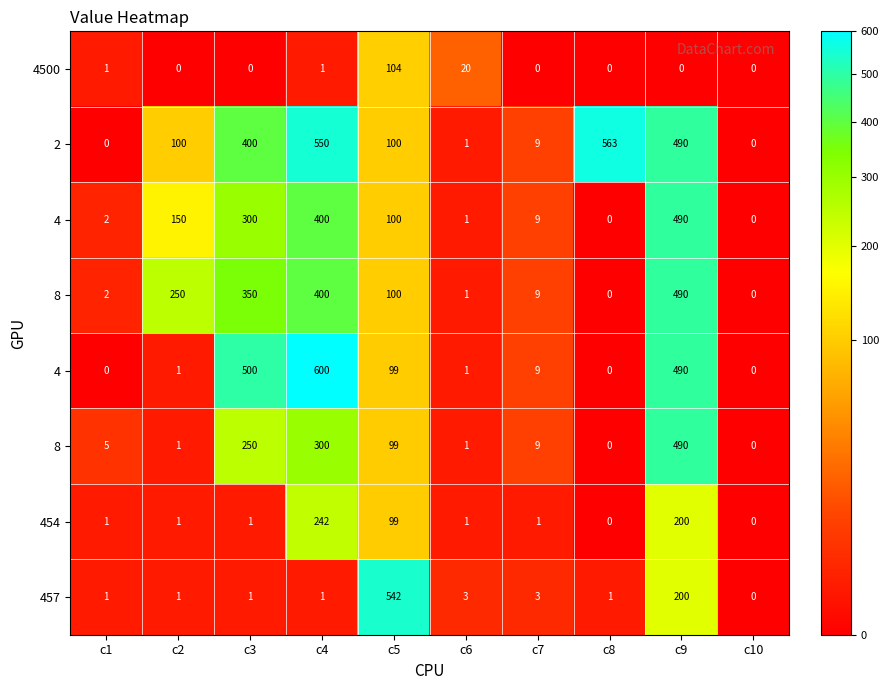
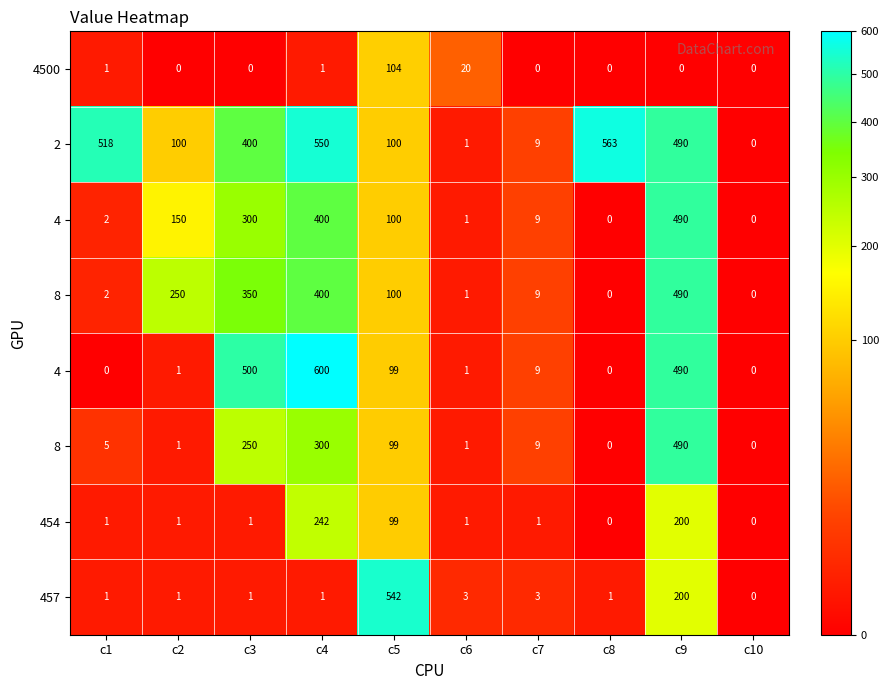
  {
    "4500": {
      "c1": 1,
      "c2": 0,
      "c3": 0,
      "c4": 1,
      "c5": 104,
      "c6": 20,
      "c7": 0,
      "c8": 0,
      "c9": 0
    },
    "2": {
-     "c1": 0,
+     "c1": 518,
      "c2": 100,
      "c3": 400,
      "c4": 550,
      "c5": 100,
      "c6": 1,
      "c7": 9,
      "c8": 563,
      "c9": 490,
      "c10": 0
    },
    "454": {
      "c1": 1,
      "c2": 1,
      "c3": 1,
      "c4": 242,
      "c5": 99,
      "c6": 1,
      "c7": 1,
      "c8": 0,
      "c9": 200,
      "c10": 0
    },
    "457": {
      "c1": 1,
      "c2": 1,
      "c3": 1,
      "c4": 1,
      "c5": 542,
      "c6": 3,
      "c7": 3,
      "c8": 1,
      "c9": 200,
      "c10": 0
    }
  }
